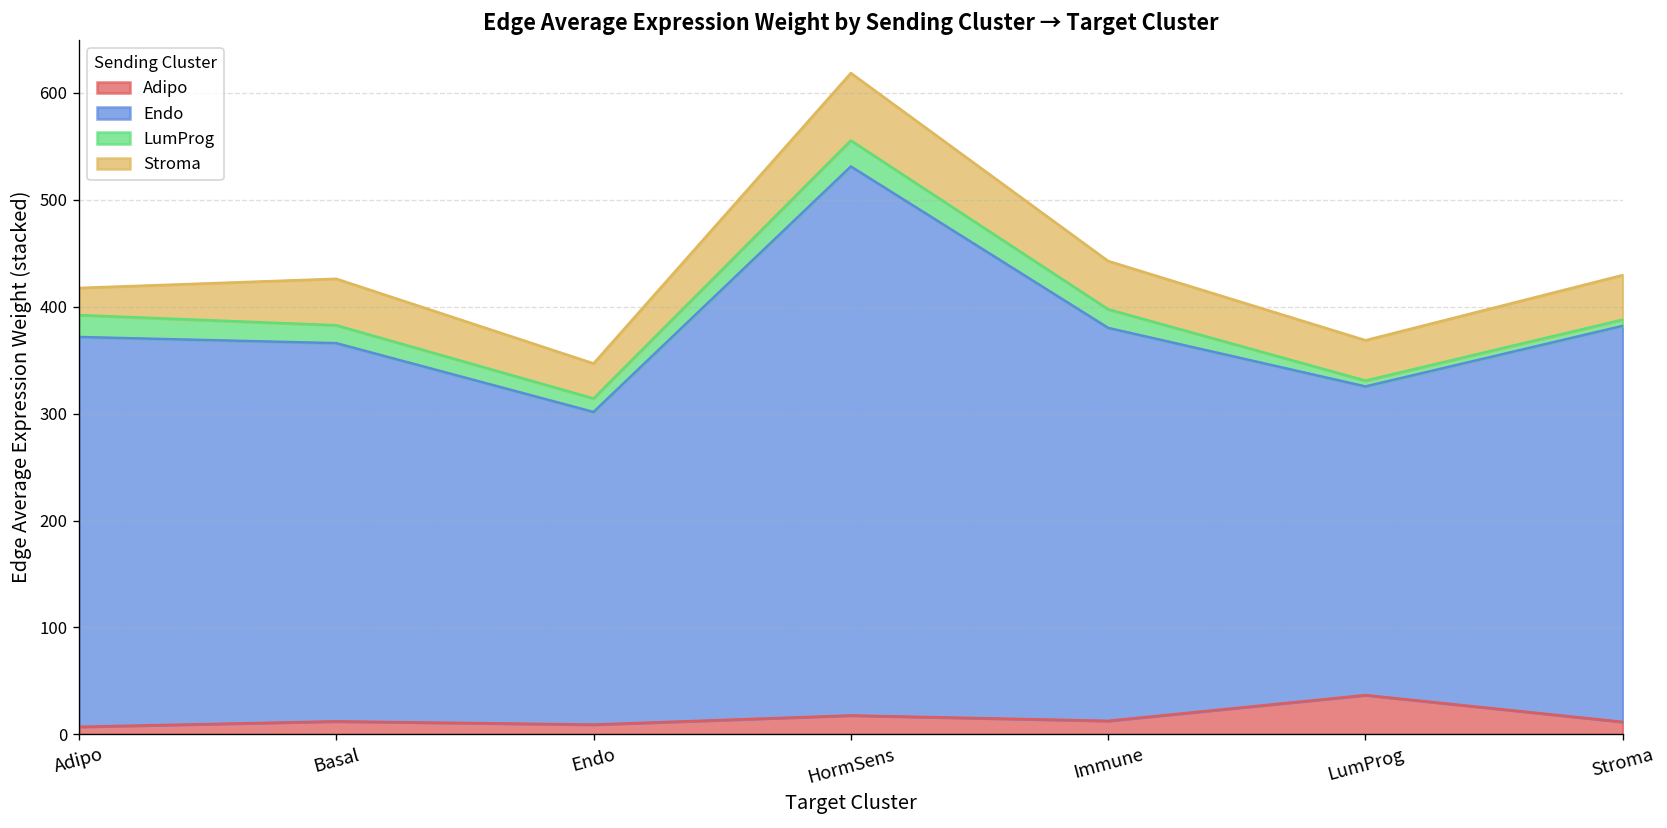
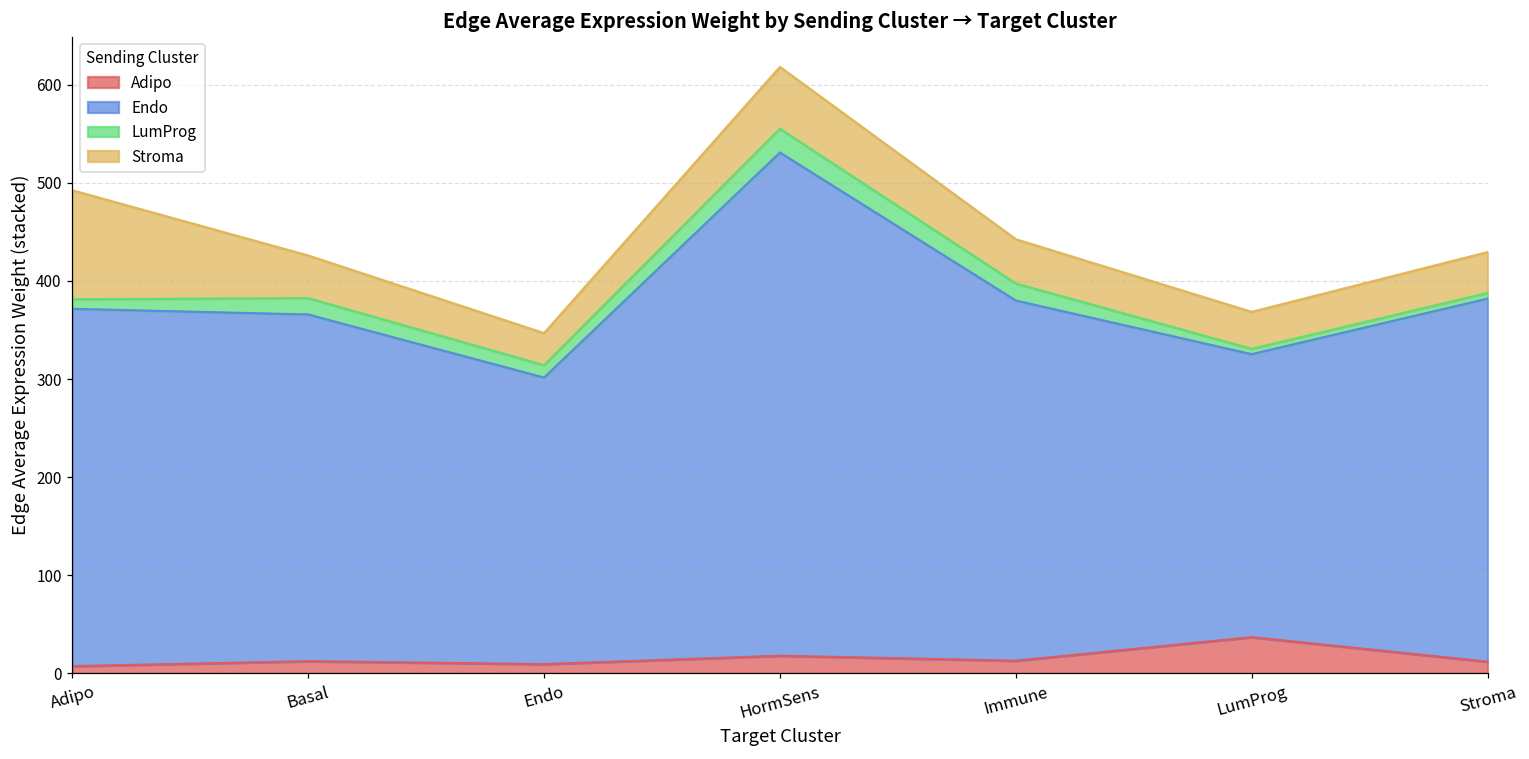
  {
    "Adipo": {
      "Adipo": 10,
      "Basal": 10,
      "Endo": 10,
      "HormSens": 20,
      "Immune": 10,
      "LumProg": 40,
      "Stroma": 10
    },
    "Endo": {
      "Adipo": 360,
      "Basal": 350,
      "Endo": 290,
      "HormSens": 510,
      "Immune": 370,
      "LumProg": 290,
      "Stroma": 370
    },
    "LumProg": {
-     "Adipo": 20,
+     "Adipo": 10,
      "Basal": 20,
      "Endo": 10,
      "HormSens": 20,
      "Immune": 20,
      "LumProg": 10,
      "Stroma": 10
    },
    "Stroma": {
-     "Adipo": 30,
+     "Adipo": 110,
      "Basal": 40,
      "Endo": 30,
      "HormSens": 60,
      "Immune": 50,
      "LumProg": 40,
      "Stroma": 40
    }
  }
